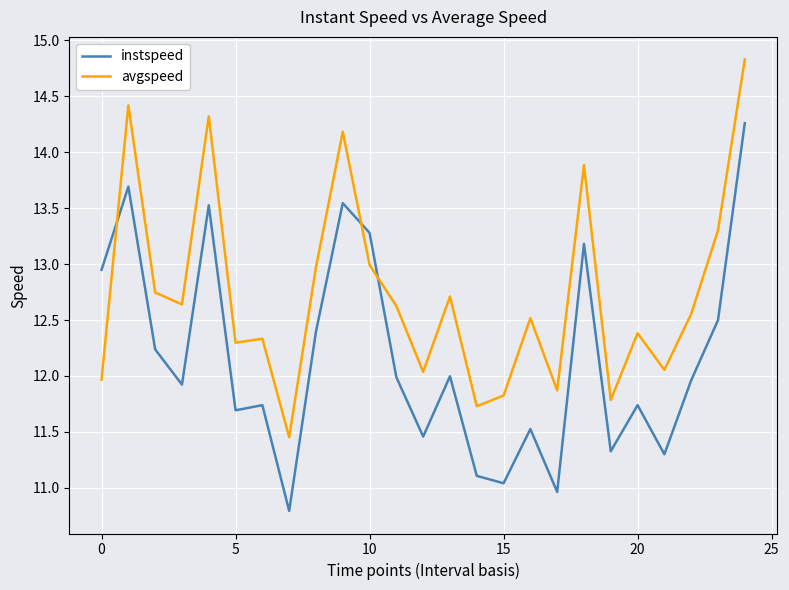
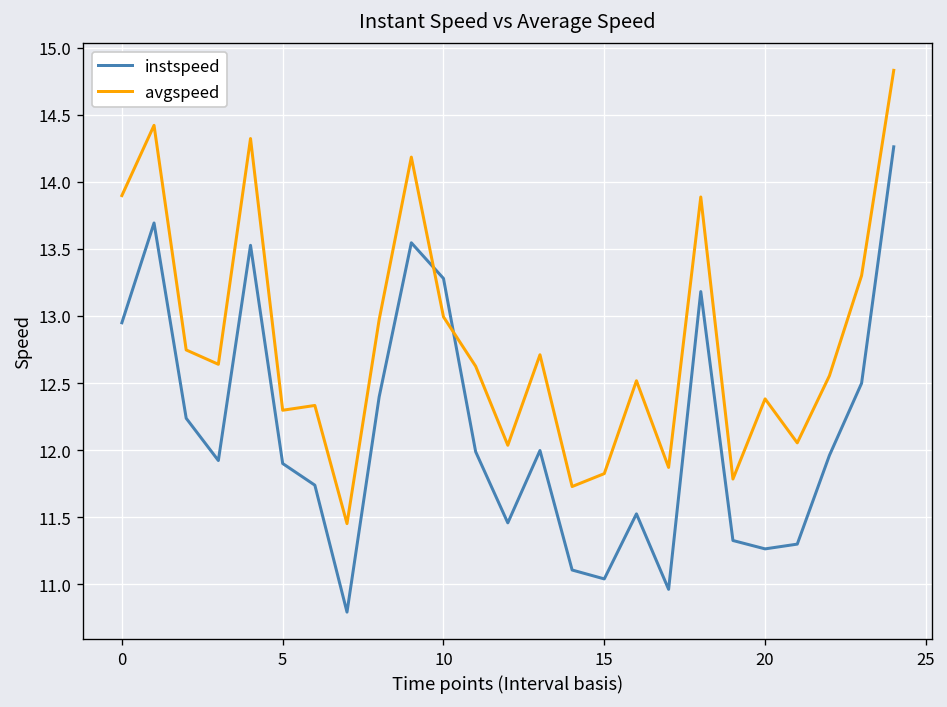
  {
    "instspeed": {
      "0": 12.95,
-     "5": 11.69,
+     "5": 11.90,
      "10": 13.28,
      "15": 11.04,
-     "20": 11.74
+     "20": 11.26
    },
    "avgspeed": {
-     "0": 11.97,
+     "0": 13.90,
      "5": 12.30,
      "10": 12.99,
      "15": 11.83,
      "20": 12.38
    }
  }
